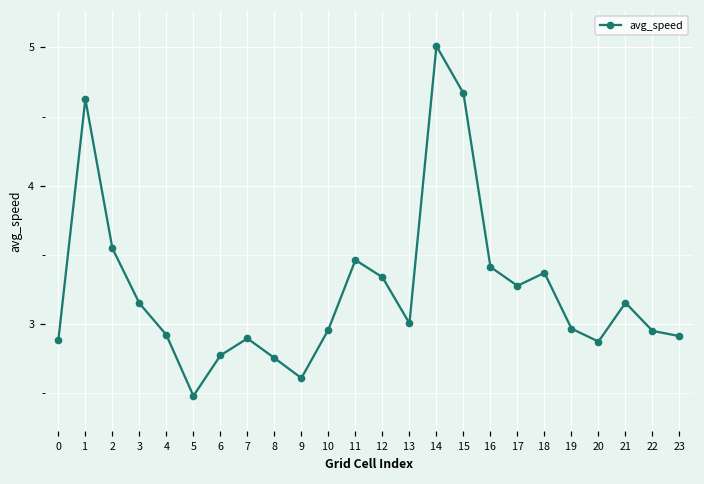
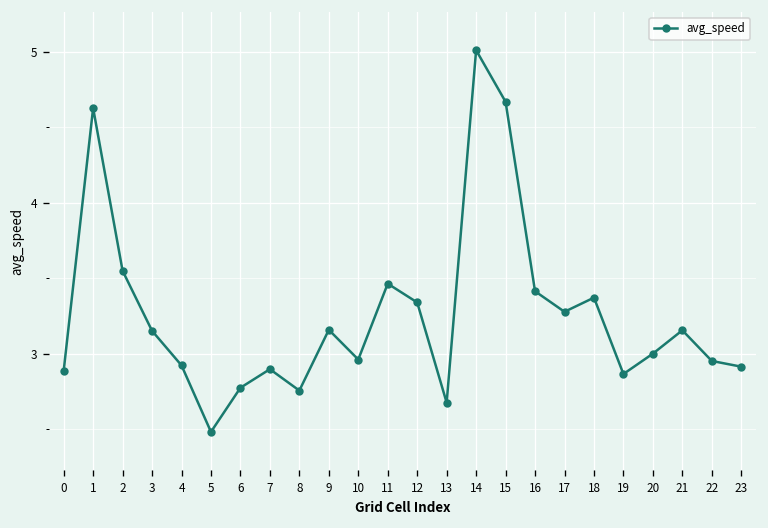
  {
    "0": 2.88,
    "1": 4.63,
    "2": 3.55,
    "3": 3.15,
    "4": 2.92,
    "5": 2.48,
    "6": 2.77,
    "7": 2.90,
    "8": 2.75,
-   "9": 2.61,
+   "9": 3.16,
    "10": 2.96,
    "11": 3.46,
    "12": 3.34,
-   "13": 3.01,
+   "13": 2.67,
    "14": 5.01,
    "15": 4.67,
    "16": 3.41,
    "17": 3.28,
    "18": 3.37,
-   "19": 2.97,
-   "20": 2.87,
+   "19": 2.86,
+   "20": 3.00,
    "21": 3.15,
    "22": 2.95,
    "23": 2.91
  }
